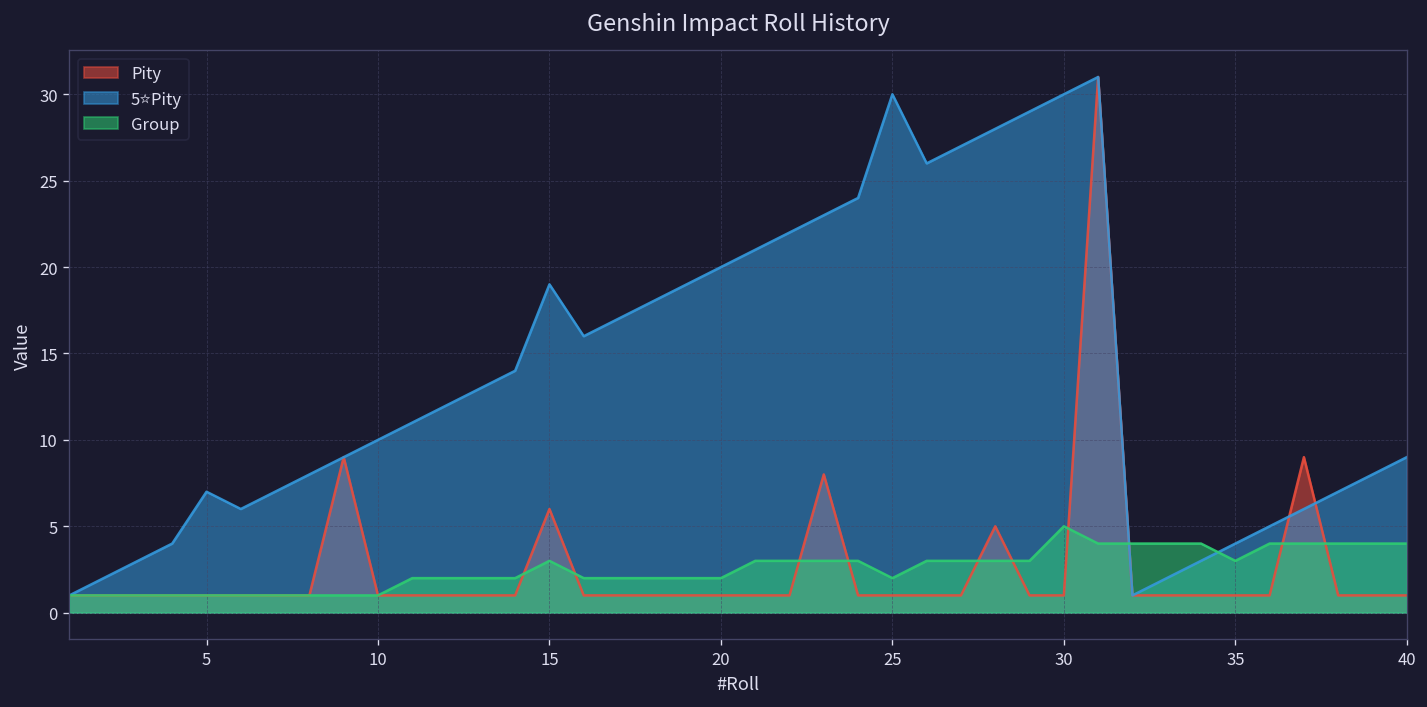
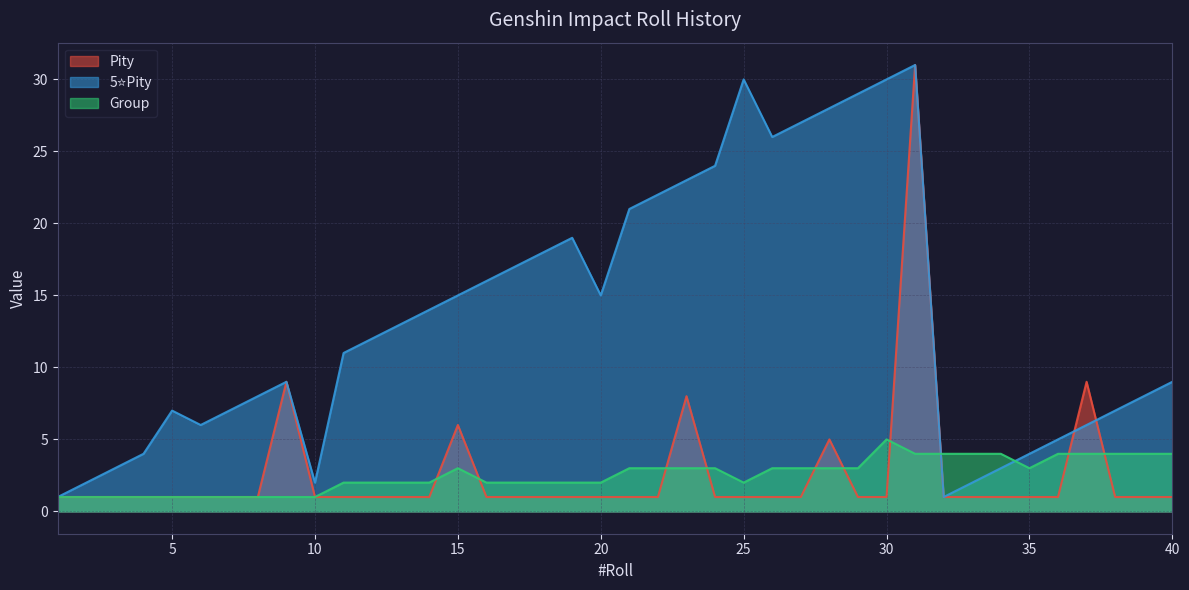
  {
    "Pity": {
      "15": 6,
      "20": 1,
      "25": 1,
      "30": 1,
      "35": 1,
      "40": 1
    },
    "5⭐Pity": {
      "5": 7,
-     "10": 10,
-     "15": 19,
-     "20": 20,
+     "10": 2,
+     "15": 15,
+     "20": 15,
      "25": 30,
      "30": 30,
      "35": 4,
      "40": 9
    },
    "Group": {
      "15": 3,
      "20": 2,
      "25": 2,
      "30": 5,
      "35": 3,
      "40": 4
    }
  }
